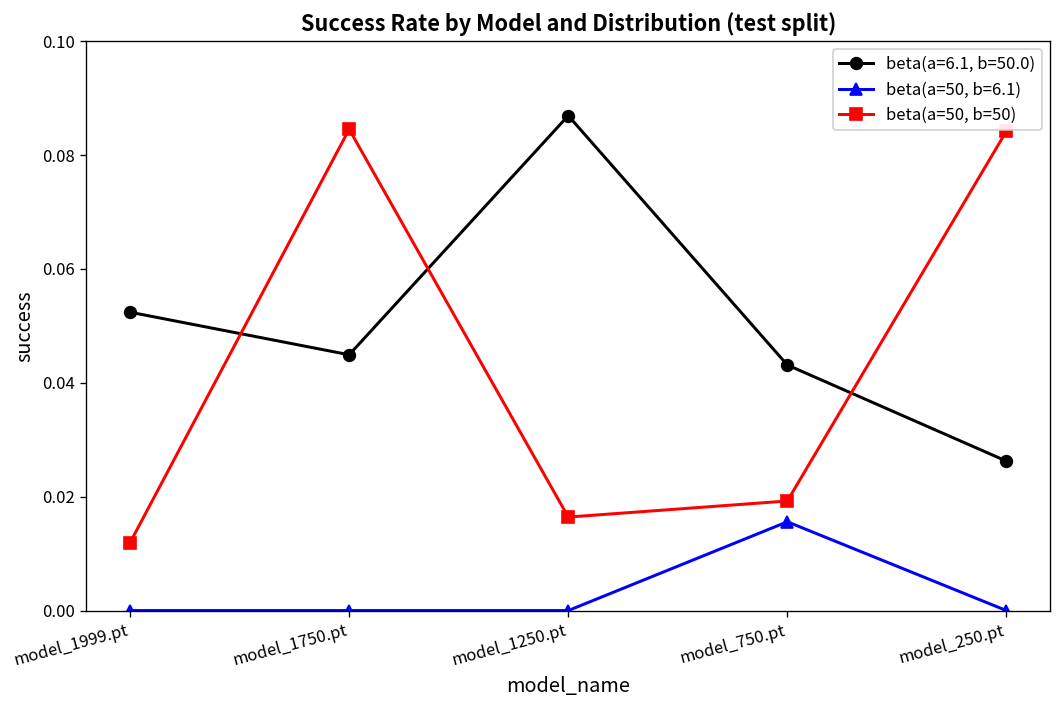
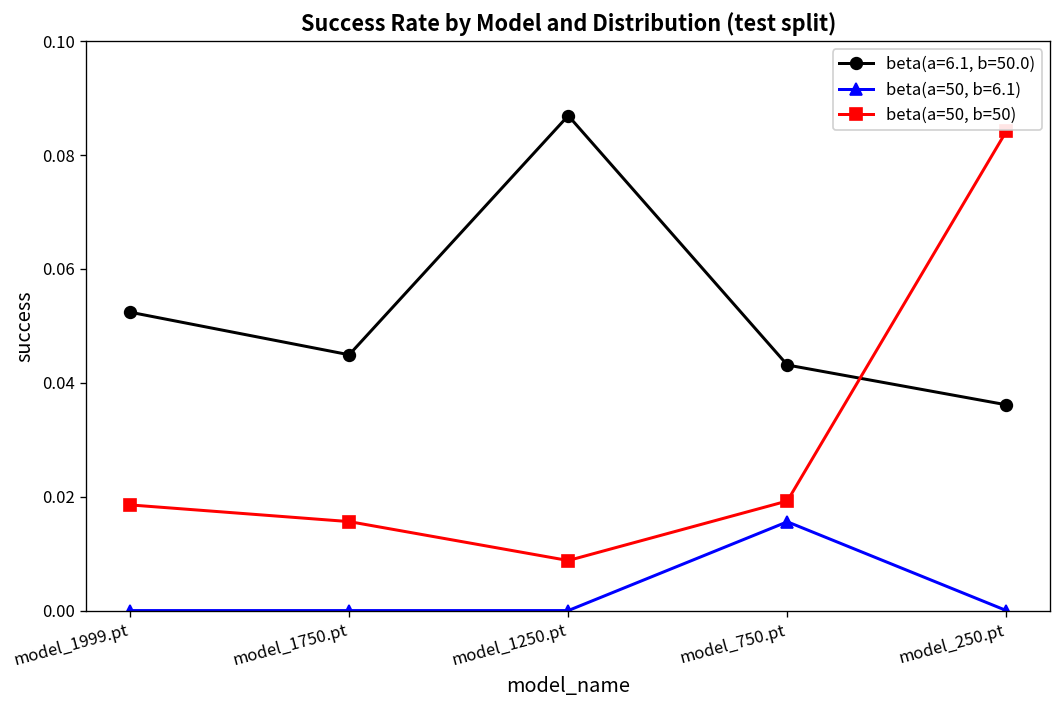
  {
    "beta(a=6.1, b=50.0)": {
      "model_1999.pt": 0.052,
      "model_1750.pt": 0.045,
      "model_1250.pt": 0.087,
      "model_750.pt": 0.043,
-     "model_250.pt": 0.026
+     "model_250.pt": 0.036
    },
    "beta(a=50, b=6.1)": {
      "model_1999.pt": 0.000,
      "model_1750.pt": 0.000,
      "model_1250.pt": 0.000,
      "model_750.pt": 0.016,
      "model_250.pt": 0.000
    },
    "beta(a=50, b=50)": {
-     "model_1999.pt": 0.012,
-     "model_1750.pt": 0.085,
-     "model_1250.pt": 0.016,
+     "model_1999.pt": 0.019,
+     "model_1750.pt": 0.016,
+     "model_1250.pt": 0.009,
      "model_750.pt": 0.019
    }
  }
